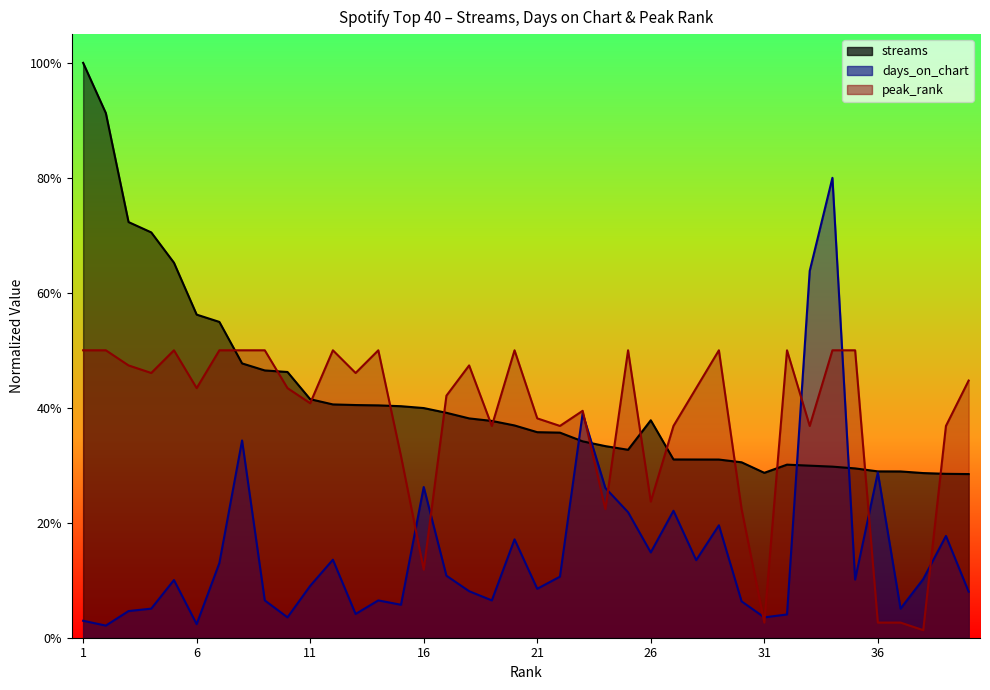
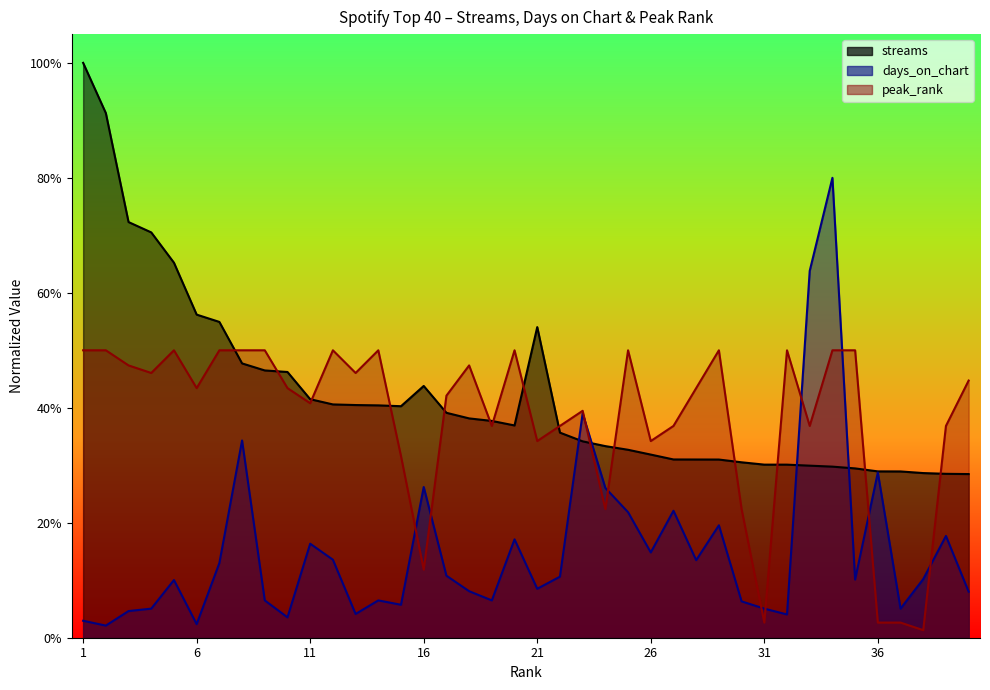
  {
    "streams": {
      "1": "100%",
      "6": "56%",
      "11": "41%",
-     "16": "40%",
-     "21": "36%",
-     "26": "38%",
-     "31": "29%"
+     "16": "44%",
+     "21": "54%",
+     "26": "32%",
+     "31": "30%"
    },
    "days_on_chart": {
      "1": "3%",
      "6": "2%",
-     "11": "9%",
+     "11": "16%",
      "16": "26%",
      "21": "9%",
      "26": "15%",
-     "31": "4%"
+     "31": "5%"
    },
    "peak_rank": {
      "1": "50%",
      "6": "43%",
      "11": "41%",
      "16": "12%",
-     "21": "38%",
-     "26": "24%",
+     "21": "34%",
+     "26": "34%",
      "31": "3%",
      "36": "3%"
    }
  }
